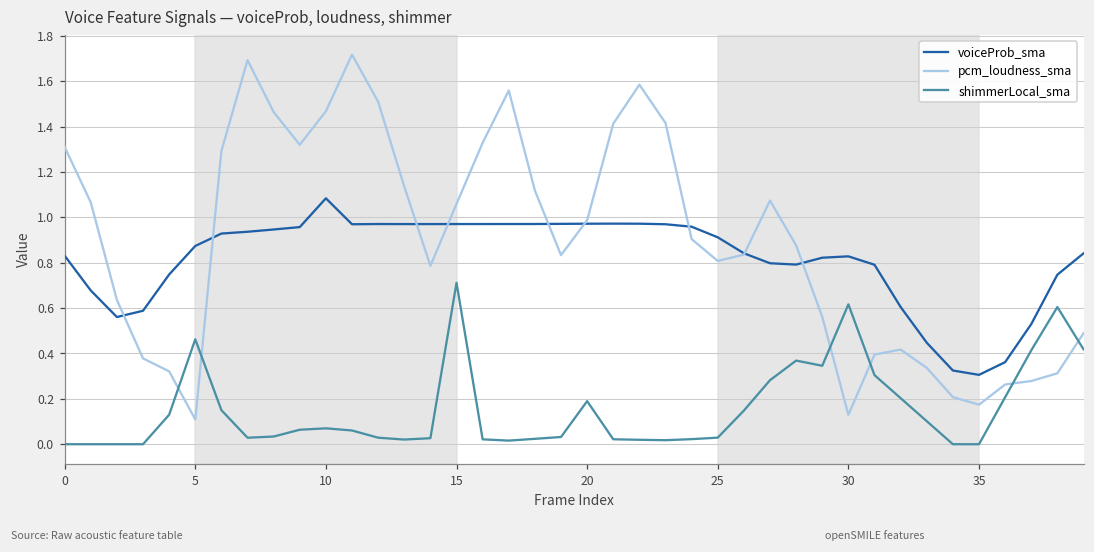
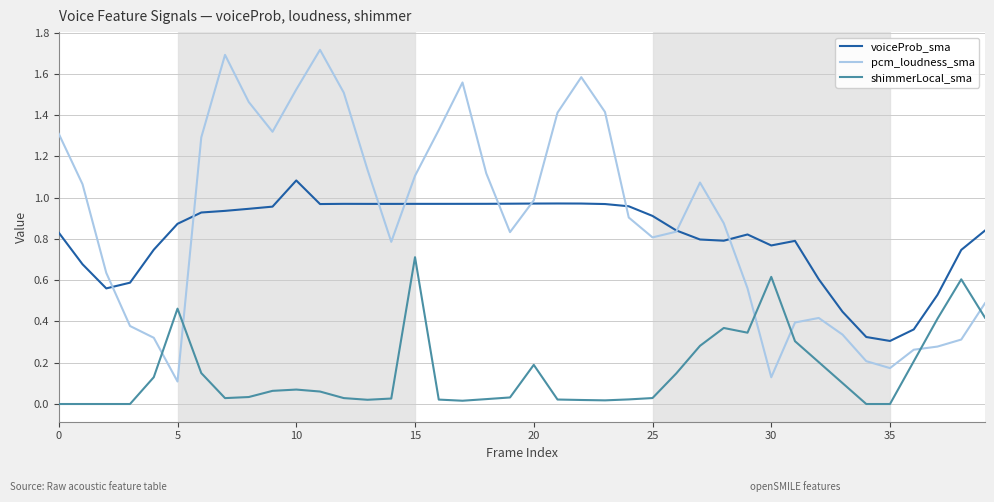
  {
    "voiceProb_sma": {
      "0": 0.83,
      "5": 0.87,
      "10": 1.08,
      "15": 0.97,
      "20": 0.97,
      "25": 0.91,
-     "30": 0.83,
+     "30": 0.77,
      "35": 0.31
    },
    "pcm_loudness_sma": {
      "0": 1.31,
      "5": 0.11,
-     "10": 1.47,
-     "15": 1.06,
+     "10": 1.52,
+     "15": 1.11,
      "20": 0.99,
      "25": 0.81,
      "30": 0.13,
      "35": 0.17
    },
    "shimmerLocal_sma": {
      "0": 0.00,
      "5": 0.46,
      "10": 0.07,
      "15": 0.71,
      "20": 0.19,
      "25": 0.03,
      "30": 0.62,
      "35": 0.00
    }
  }
